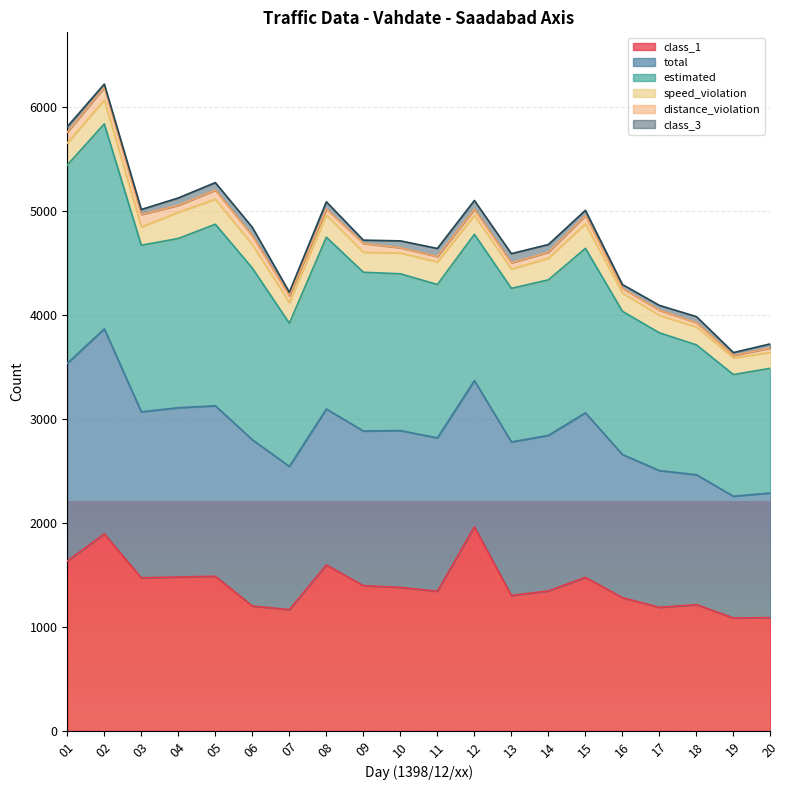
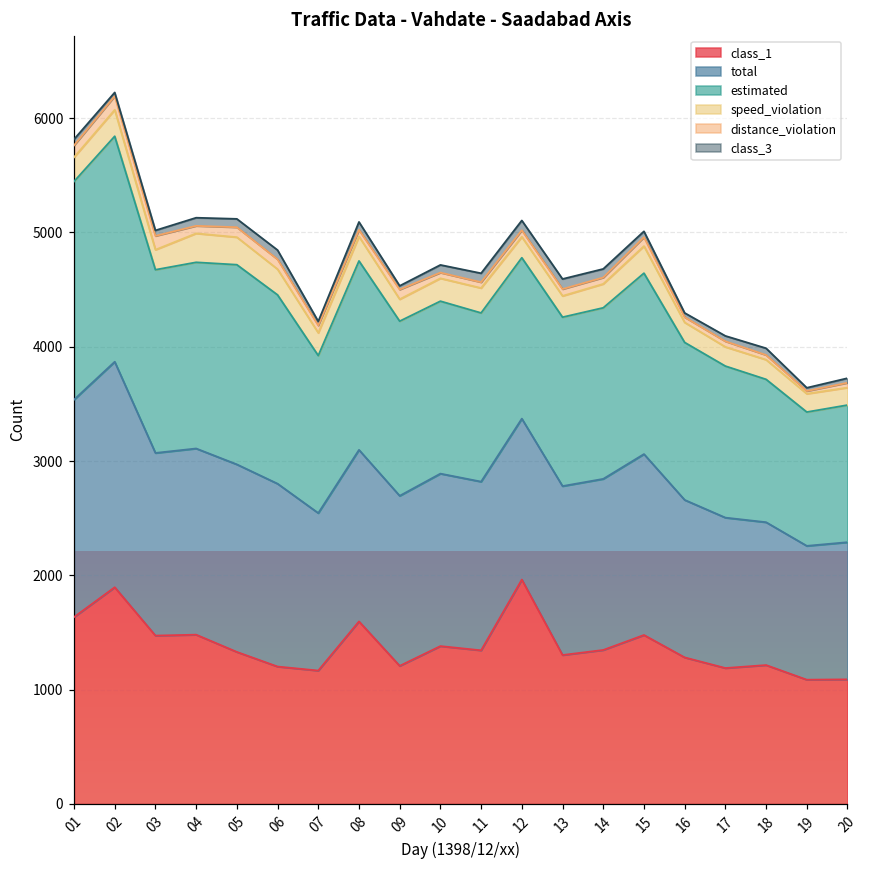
  {
    "class_1": {
      "01": 1640,
      "02": 1900,
      "03": 1470,
      "04": 1480,
-     "05": 1490,
+     "05": 1330,
      "06": 1200,
      "07": 1170,
      "08": 1600,
-     "09": 1400,
+     "09": 1210,
      "10": 1380,
      "11": 1340,
      "12": 1960,
      "13": 1300,
      "14": 1350,
      "15": 1480,
      "16": 1280,
      "17": 1190,
      "18": 1220,
      "19": 1090,
      "20": 1090
    }
  }
